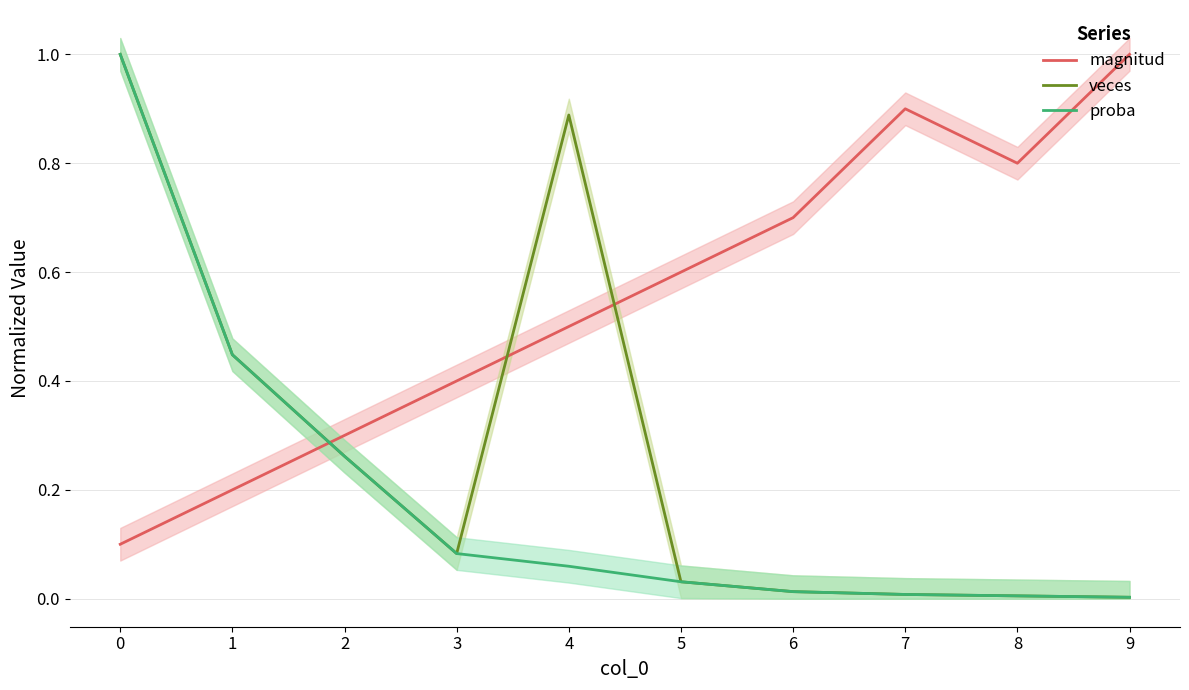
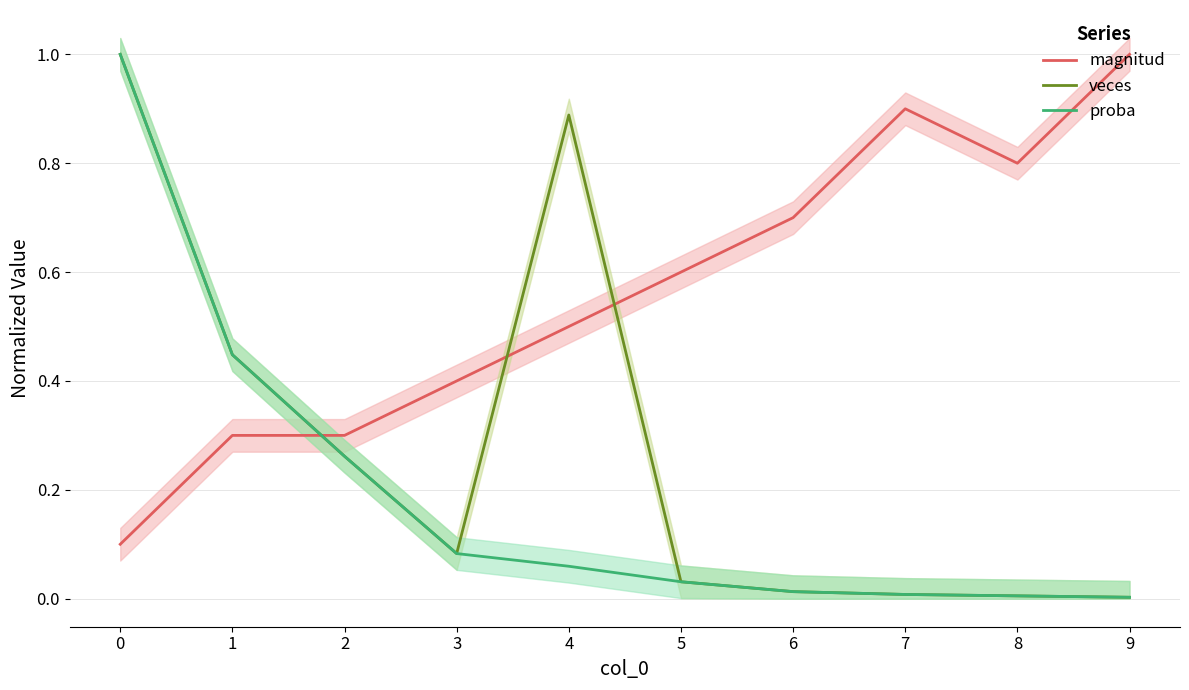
  {
    "magnitud": {
      "0": 0.10,
-     "1": 0.20,
+     "1": 0.30,
      "2": 0.30,
      "3": 0.40,
      "4": 0.50,
      "5": 0.60,
      "6": 0.70,
      "7": 0.90,
      "8": 0.80,
      "9": 1.00
    },
    "veces": {
      "4": 0.89
    },
    "proba": {
      "4": 0.06
    }
  }
